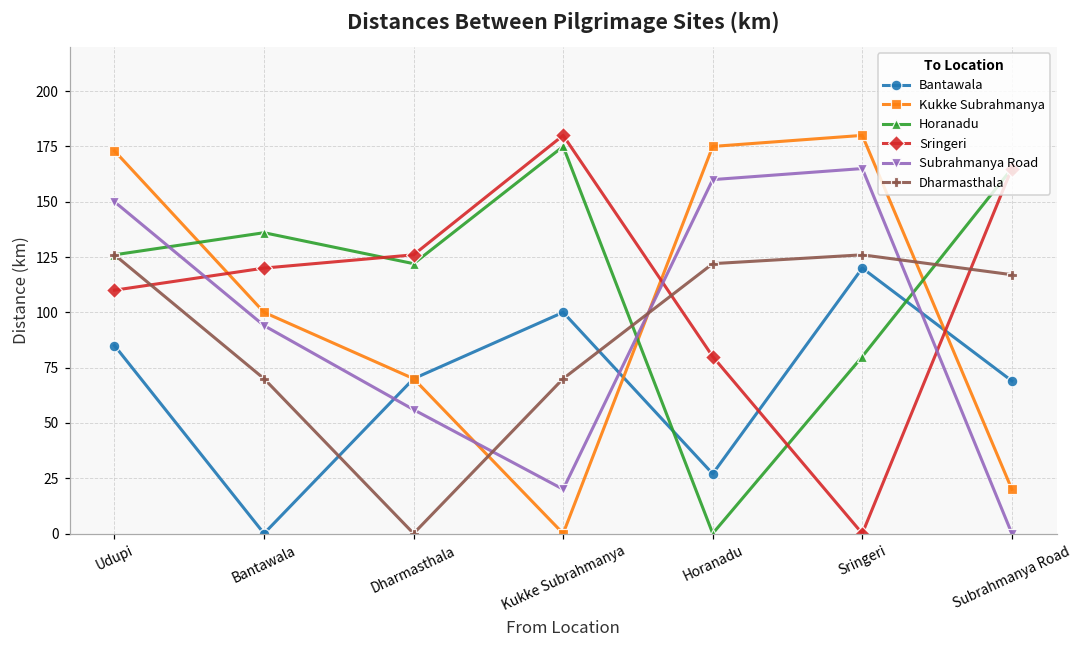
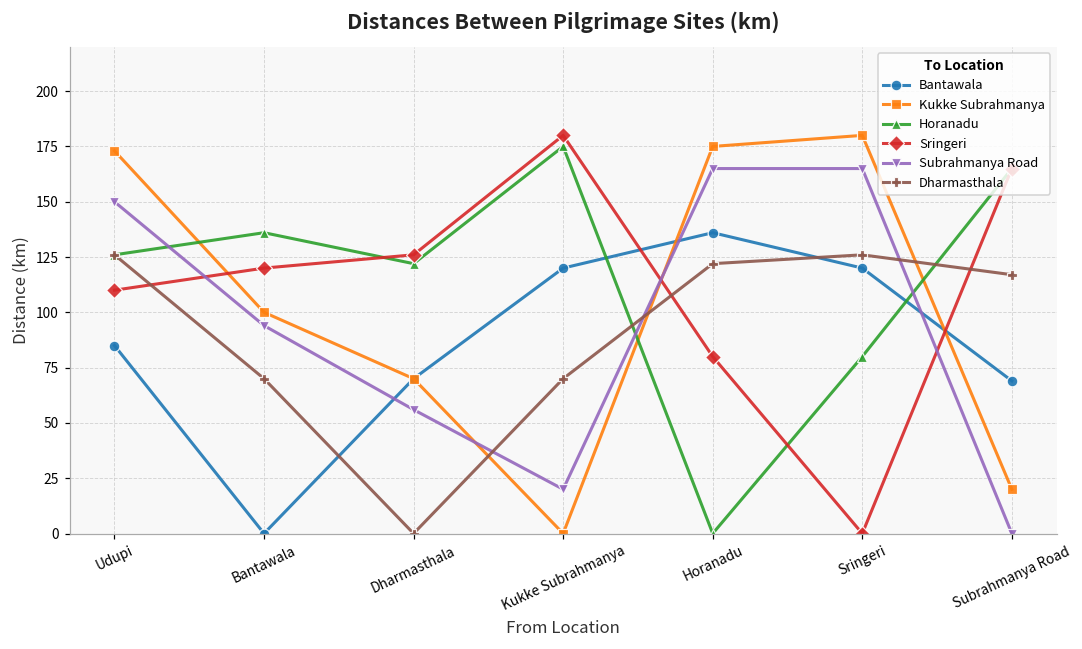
  {
    "Bantawala": {
      "Udupi": 85,
      "Bantawala": 0,
-     "Kukke Subrahmanya": 100,
-     "Horanadu": 27,
+     "Kukke Subrahmanya": 120,
+     "Horanadu": 136,
      "Sringeri": 120,
      "Subrahmanya Road": 69
    },
    "Kukke Subrahmanya": {
      "Udupi": 173,
      "Bantawala": 100,
      "Kukke Subrahmanya": 0,
      "Horanadu": 175,
      "Sringeri": 180,
      "Subrahmanya Road": 20
    },
    "Horanadu": {
      "Bantawala": 136,
      "Dharmasthala": 122,
      "Kukke Subrahmanya": 175,
      "Horanadu": 0,
      "Sringeri": 80
    },
    "Sringeri": {
      "Udupi": 110,
      "Bantawala": 120,
      "Dharmasthala": 126,
      "Kukke Subrahmanya": 180,
      "Horanadu": 80,
      "Sringeri": 0
    },
    "Subrahmanya Road": {
      "Udupi": 150,
      "Bantawala": 94,
      "Dharmasthala": 56,
      "Kukke Subrahmanya": 20,
-     "Horanadu": 160,
+     "Horanadu": 165,
      "Sringeri": 165,
      "Subrahmanya Road": 0
    },
    "Dharmasthala": {
      "Bantawala": 70,
      "Dharmasthala": 0,
      "Kukke Subrahmanya": 70,
      "Horanadu": 122,
      "Sringeri": 126,
      "Subrahmanya Road": 117
    }
  }
